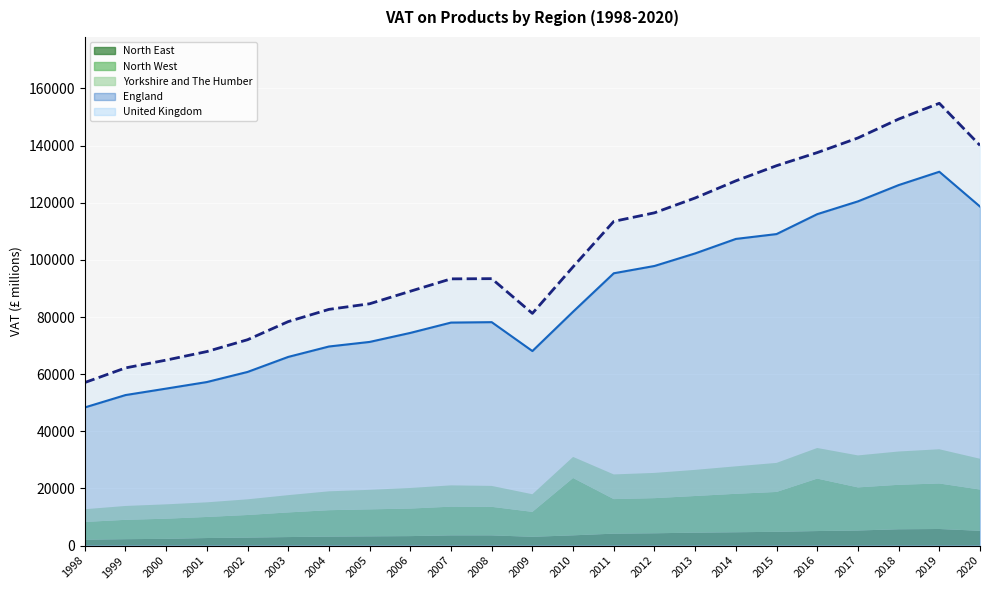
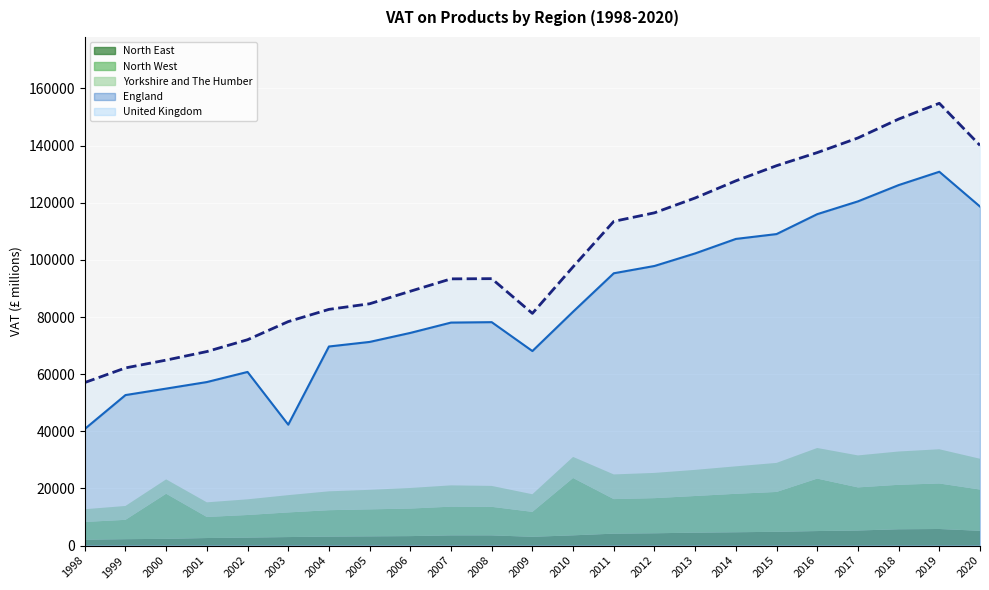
  {
    "North East": {
      "1998": 2000,
      "1999": 2000,
      "2000": 2000,
      "2001": 3000,
      "2002": 3000,
      "2003": 3000,
      "2004": 3000,
      "2005": 3000,
      "2006": 3000,
      "2007": 4000,
      "2008": 4000,
      "2009": 3000,
      "2010": 4000,
      "2011": 4000,
      "2012": 4000,
      "2013": 5000,
      "2014": 5000,
      "2015": 5000,
      "2016": 5000,
      "2017": 5000,
      "2018": 6000,
      "2019": 6000,
      "2020": 5000
    },
    "North West": {
      "1998": 6000,
      "1999": 7000,
-     "2000": 7000,
+     "2000": 16000,
      "2001": 7000,
      "2002": 8000,
      "2003": 9000,
      "2004": 9000,
      "2005": 9000,
      "2006": 10000,
      "2007": 10000,
      "2008": 10000,
      "2009": 9000,
      "2010": 20000,
      "2011": 12000,
      "2012": 12000,
      "2013": 13000,
      "2014": 13000,
      "2015": 14000,
      "2016": 18000,
      "2017": 15000,
      "2018": 16000,
      "2019": 16000,
      "2020": 14000
    },
    "Yorkshire and The Humber": {
      "1998": 4000,
      "1999": 5000,
      "2000": 5000,
      "2001": 5000,
      "2002": 5000,
      "2003": 6000,
      "2004": 7000,
      "2005": 7000,
      "2006": 7000,
      "2007": 7000,
      "2008": 7000,
      "2009": 6000,
      "2010": 7000,
      "2011": 9000,
      "2012": 9000,
      "2013": 9000,
      "2014": 10000,
      "2015": 10000,
      "2016": 11000,
      "2017": 11000,
      "2018": 12000,
      "2019": 12000,
      "2020": 11000
    },
    "England": {
-     "1998": 48000,
+     "1998": 41000,
      "1999": 53000,
      "2000": 55000,
      "2001": 57000,
      "2002": 61000,
-     "2003": 66000,
+     "2003": 42000,
      "2004": 70000,
      "2005": 71000,
      "2006": 74000,
      "2007": 78000,
      "2008": 78000,
      "2009": 68000,
      "2010": 82000,
      "2011": 95000,
      "2012": 98000,
      "2013": 102000,
      "2014": 107000,
      "2015": 109000,
      "2016": 116000,
      "2017": 120000,
      "2018": 126000,
      "2019": 131000,
      "2020": 119000
    },
    "United Kingdom": {
      "1998": 57000,
      "1999": 62000,
      "2000": 65000,
      "2001": 68000,
      "2002": 72000,
      "2003": 78000,
      "2004": 83000,
      "2005": 85000,
      "2006": 89000,
      "2007": 93000,
      "2008": 93000,
      "2009": 81000,
      "2010": 98000,
      "2011": 113000,
      "2012": 116000,
      "2013": 122000,
      "2014": 128000,
      "2015": 133000,
      "2016": 138000,
      "2017": 143000,
      "2018": 149000,
      "2019": 155000,
      "2020": 140000
    }
  }
